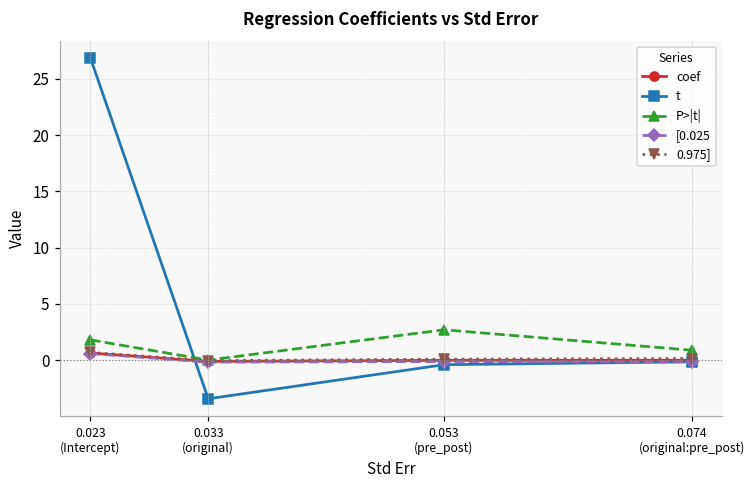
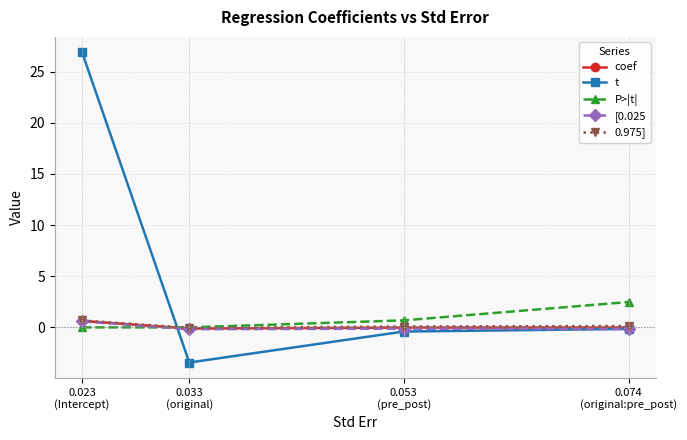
  {
    "t": {
      "0.023 (Intercept)": 26.9,
      "0.033 (original)": -3.4,
      "0.053 (pre_post)": -0.4
    },
    "P>|t|": {
-     "0.023 (Intercept)": 1.8,
-     "0.053 (pre_post)": 2.7,
-     "0.074 (original:pre_post)": 0.9
+     "0.023 (Intercept)": 0.0,
+     "0.053 (pre_post)": 0.7,
+     "0.074 (original:pre_post)": 2.5
    }
  }
